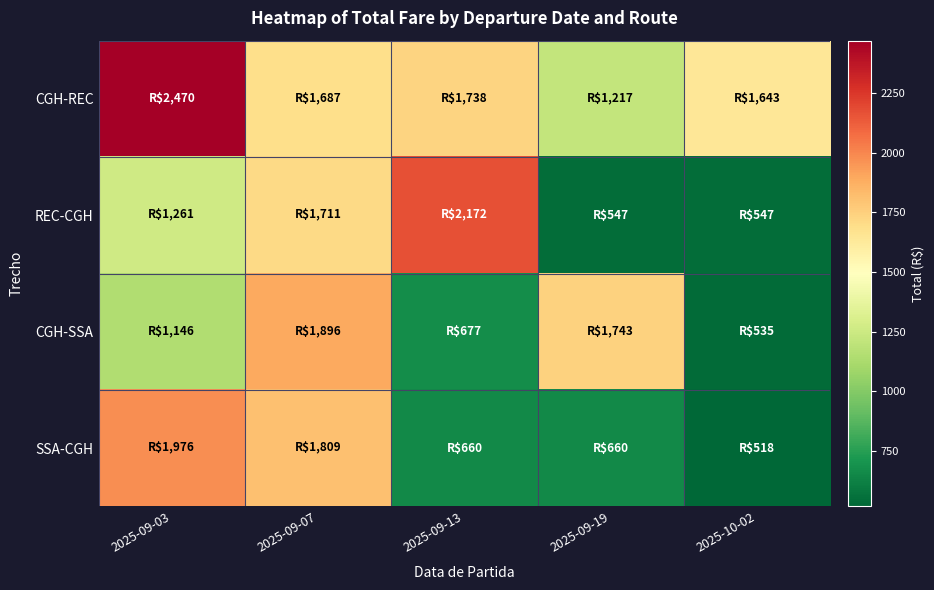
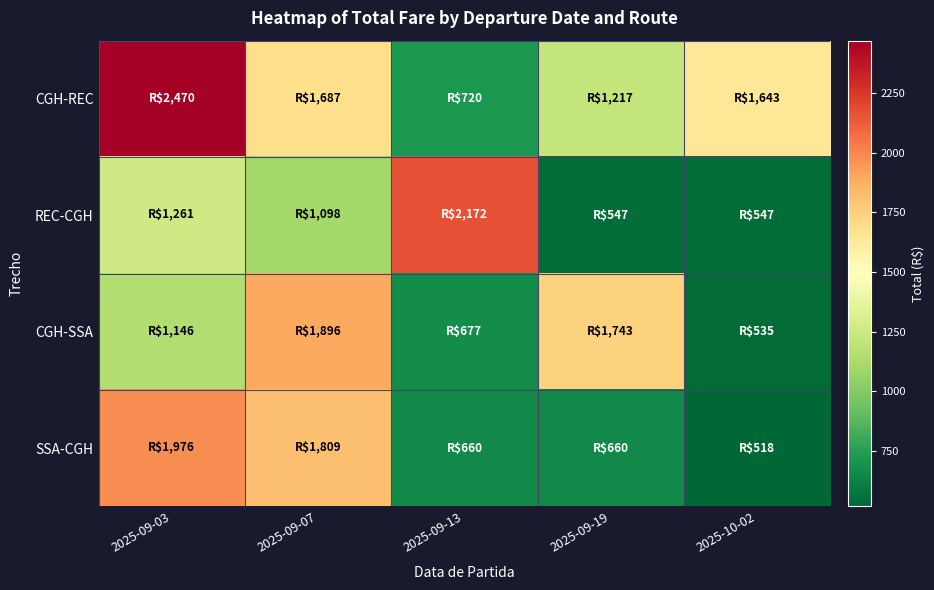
  {
    "CGH-REC": {
      "2025-09-03": "$2,470",
      "2025-09-07": "$1,687",
-     "2025-09-13": "$1,738",
+     "2025-09-13": "$720",
      "2025-09-19": "$1,217",
      "2025-10-02": "$1,643"
    },
    "REC-CGH": {
      "2025-09-03": "$1,261",
-     "2025-09-07": "$1,711",
+     "2025-09-07": "$1,098",
      "2025-09-13": "$2,172",
      "2025-09-19": "$547",
      "2025-10-02": "$547"
    },
    "CGH-SSA": {
      "2025-09-03": "$1,146",
      "2025-09-07": "$1,896",
      "2025-09-13": "$677",
      "2025-09-19": "$1,743",
      "2025-10-02": "$535"
    },
    "SSA-CGH": {
      "2025-09-03": "$1,976",
      "2025-09-07": "$1,809",
      "2025-09-13": "$660",
      "2025-09-19": "$660",
      "2025-10-02": "$518"
    }
  }
